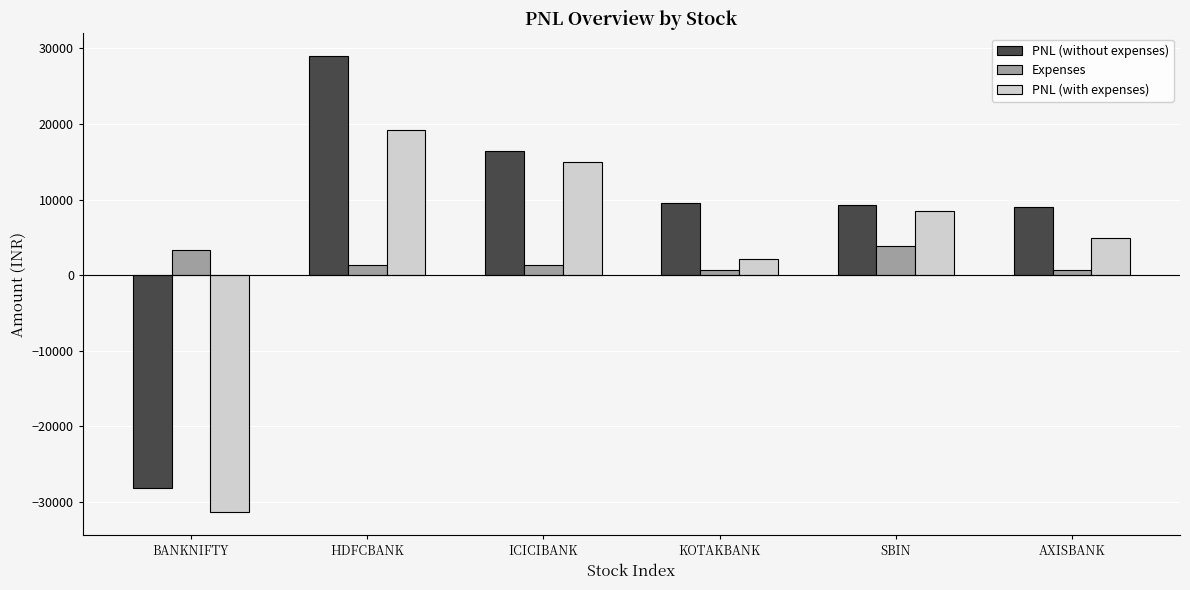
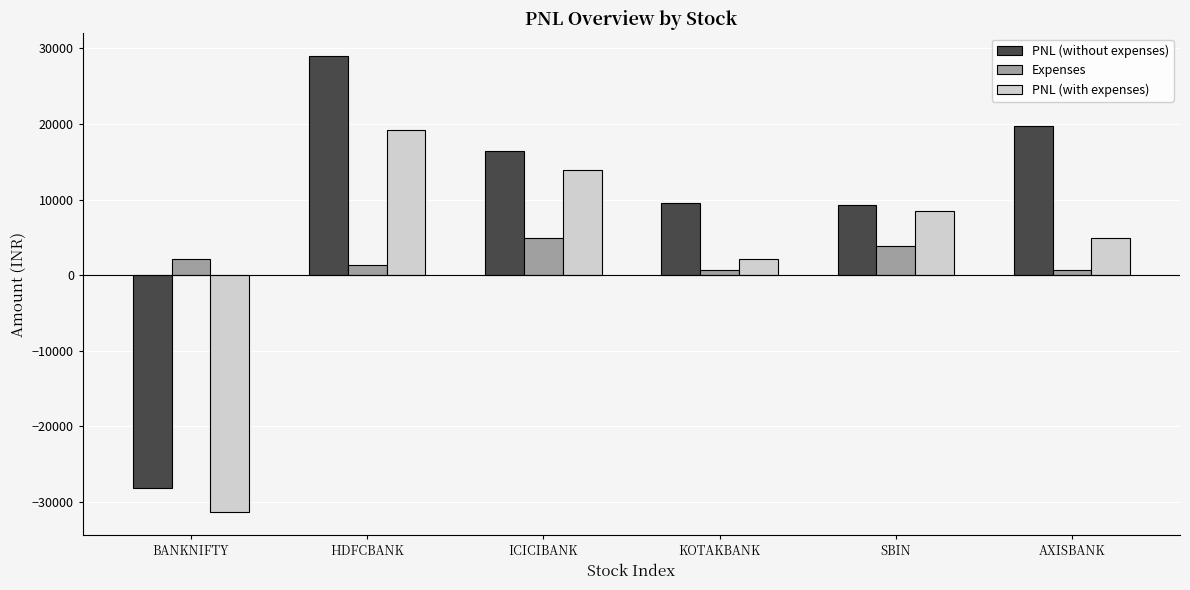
  {
    "PNL (without expenses)": {
      "BANKNIFTY": -28000,
      "HDFCBANK": 29000,
      "ICICIBANK": 16000,
      "KOTAKBANK": 10000,
      "SBIN": 9000,
-     "AXISBANK": 9000
+     "AXISBANK": 20000
    },
    "Expenses": {
-     "BANKNIFTY": 3000,
+     "BANKNIFTY": 2000,
      "HDFCBANK": 1000,
-     "ICICIBANK": 1000,
+     "ICICIBANK": 5000,
      "KOTAKBANK": 1000,
      "SBIN": 4000,
      "AXISBANK": 1000
    },
    "PNL (with expenses)": {
      "BANKNIFTY": -31000,
      "HDFCBANK": 19000,
-     "ICICIBANK": 15000,
+     "ICICIBANK": 14000,
      "KOTAKBANK": 2000,
      "SBIN": 9000,
      "AXISBANK": 5000
    }
  }
